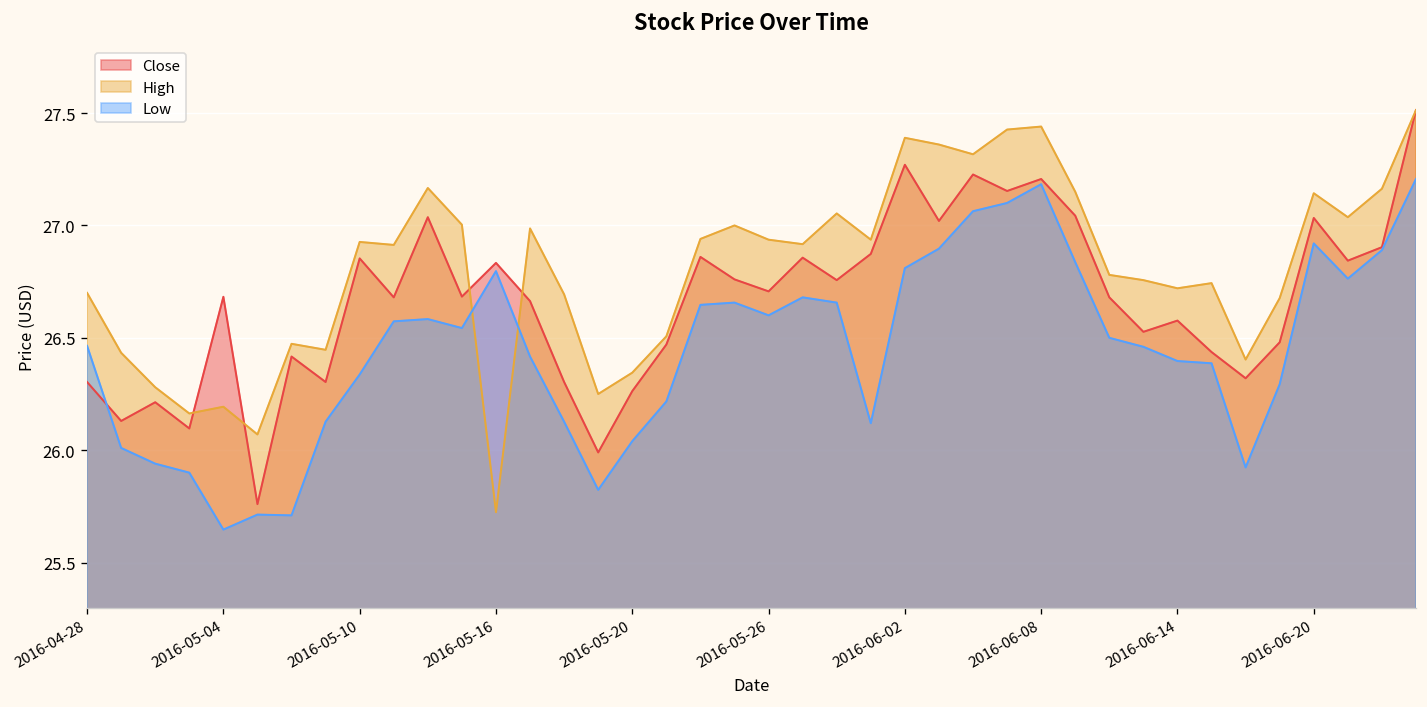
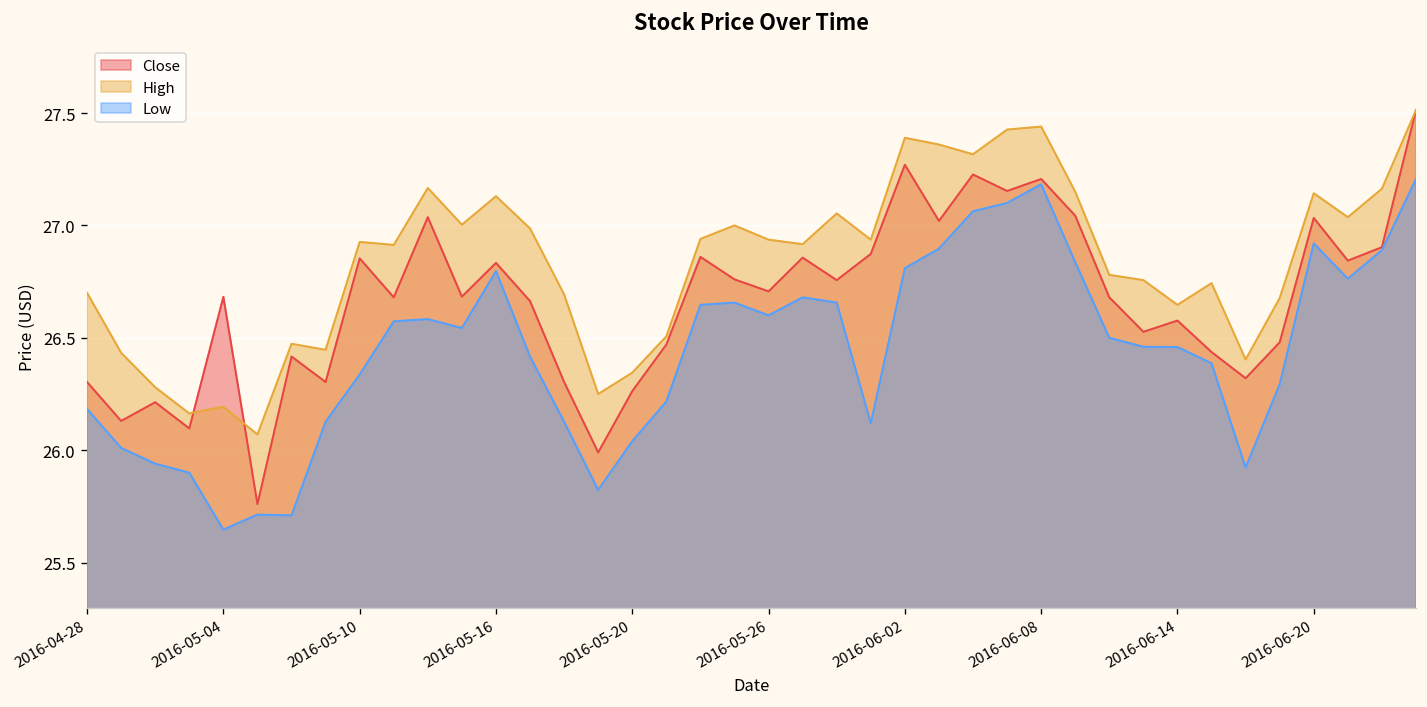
  {
    "Close": {
      "2016-04-28": 26.30,
      "2016-05-04": 26.68,
      "2016-05-10": 26.85,
      "2016-05-16": 26.83,
      "2016-05-20": 26.26,
      "2016-05-26": 26.71,
      "2016-06-02": 27.27,
      "2016-06-08": 27.21,
      "2016-06-14": 26.58,
      "2016-06-20": 27.03
    },
    "High": {
      "2016-04-28": 26.70,
      "2016-05-04": 26.19,
      "2016-05-10": 26.93,
-     "2016-05-16": 25.72,
+     "2016-05-16": 27.13,
      "2016-05-20": 26.34,
      "2016-05-26": 26.94,
      "2016-06-02": 27.39,
      "2016-06-08": 27.44,
-     "2016-06-14": 26.72,
+     "2016-06-14": 26.65,
      "2016-06-20": 27.14
    },
    "Low": {
-     "2016-04-28": 26.46,
+     "2016-04-28": 26.18,
      "2016-05-04": 25.65,
      "2016-05-10": 26.34,
      "2016-05-16": 26.80,
      "2016-05-20": 26.04,
      "2016-05-26": 26.60,
      "2016-06-02": 26.81,
      "2016-06-08": 27.18,
-     "2016-06-14": 26.40,
+     "2016-06-14": 26.46,
      "2016-06-20": 26.92
    }
  }
